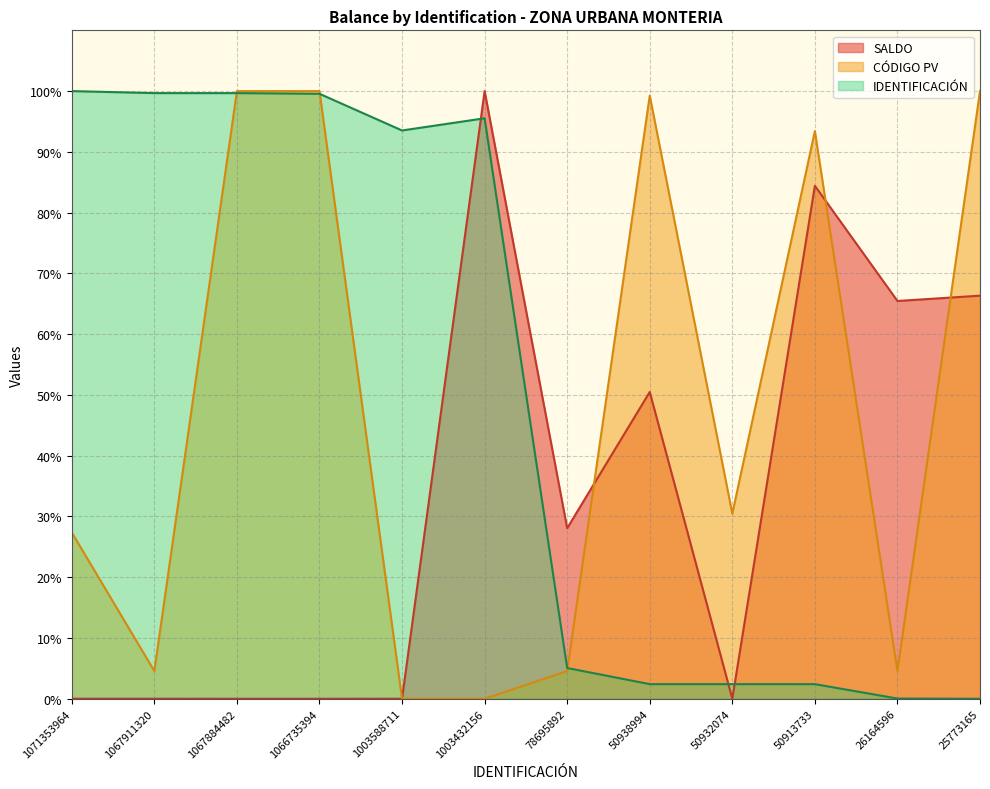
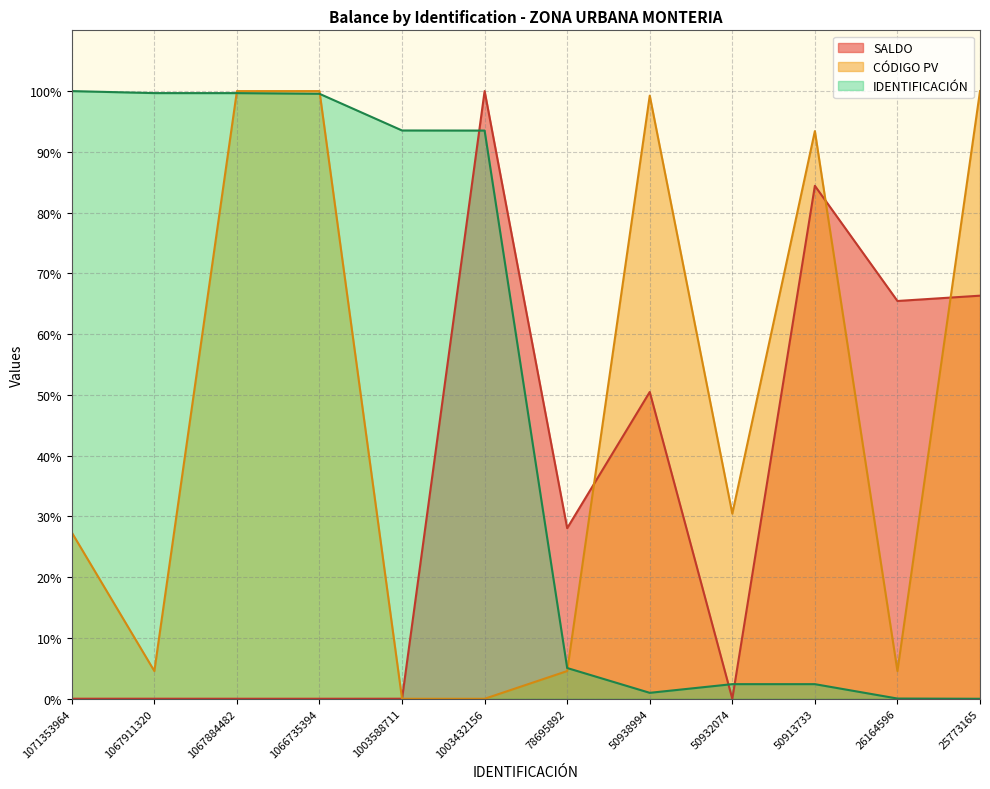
  {
    "SALDO": {
      "1071353964": "0%",
      "1067911320": "0%",
      "1067884482": "0%",
      "1066735394": "0%",
      "1003432156": "100%",
      "78695892": "28%",
      "50938994": "50%",
      "50932074": "0%",
      "50913733": "84%",
      "26164596": "65%",
      "25773165": "66%"
    },
    "CÓDIGO PV": {
      "1071353964": "27%",
      "1067911320": "5%",
      "1066735394": "100%",
      "1003432156": "0%",
      "78695892": "5%",
      "50938994": "99%",
      "50932074": "30%",
      "50913733": "93%",
      "26164596": "5%",
      "25773165": "100%"
    },
    "IDENTIFICACIÓN": {
      "1071353964": "100%",
      "1067911320": "100%",
      "1066735394": "100%",
      "1003588711": "94%",
-     "1003432156": "96%",
+     "1003432156": "94%",
      "78695892": "5%",
-     "50938994": "2%",
+     "50938994": "1%",
      "50932074": "2%",
      "50913733": "2%",
      "26164596": "0%",
      "25773165": "0%"
    }
  }
